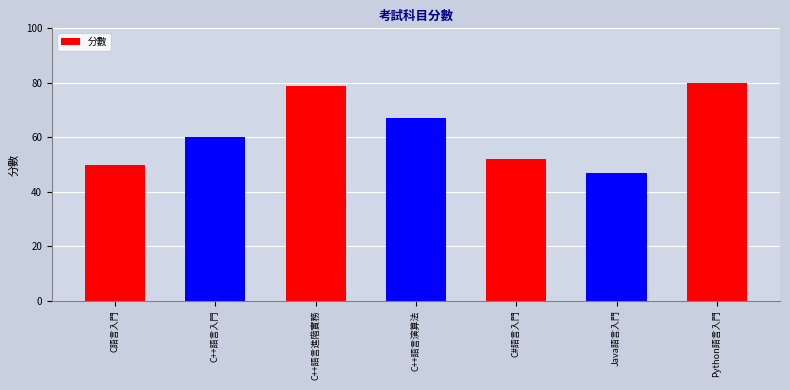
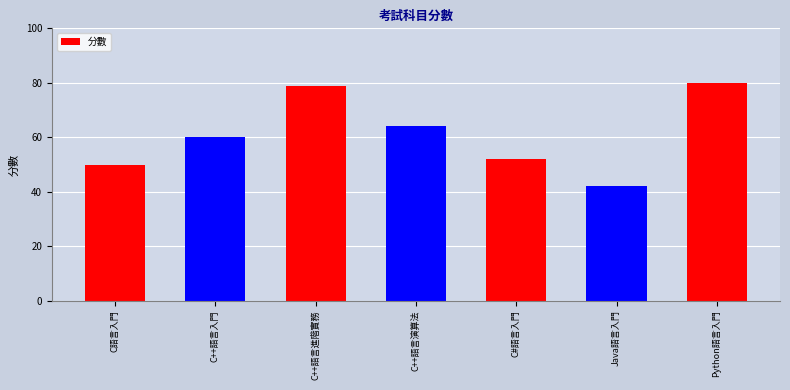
  {
    "C語言入門": 50,
    "C++語言入門": 60,
    "C++語言進階實務": 79,
-   "C++語言演算法": 67,
+   "C++語言演算法": 64,
    "C#語言入門": 52,
-   "Java語言入門": 47,
+   "Java語言入門": 42,
    "Python語言入門": 80
  }
